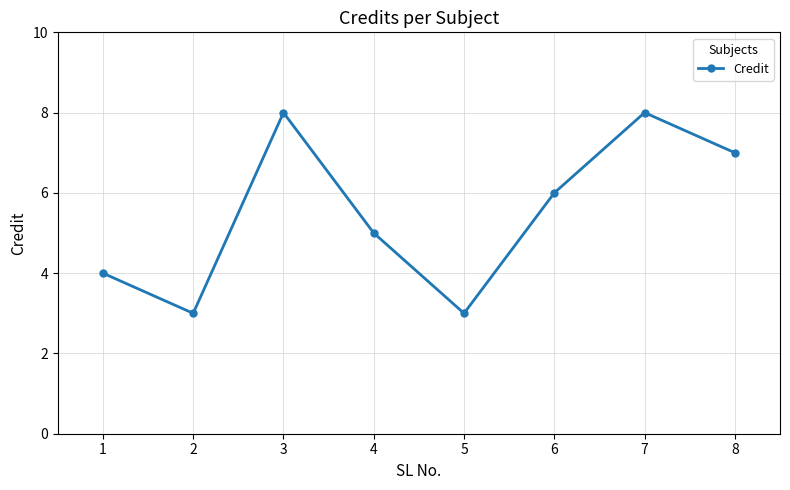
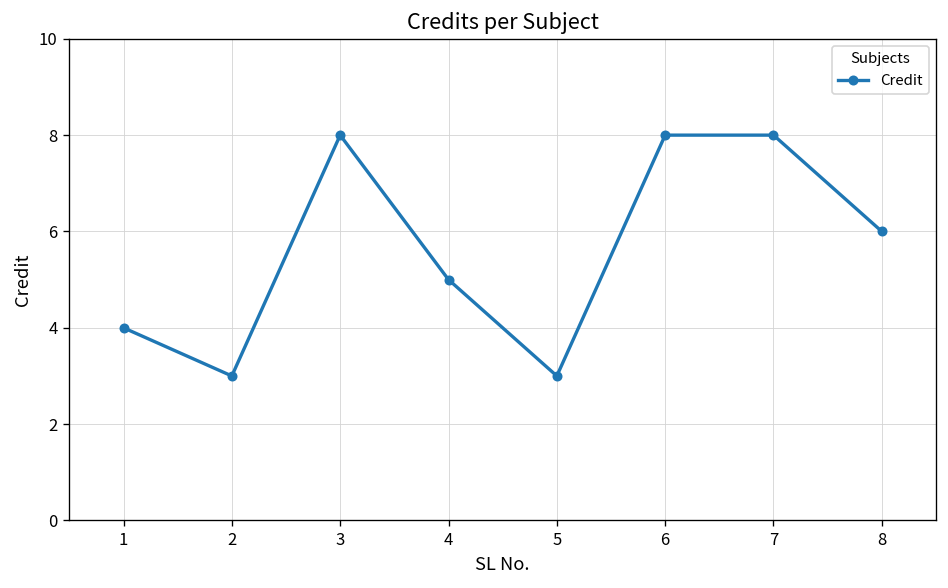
  {
    "1": 4,
    "2": 3,
    "3": 8,
    "4": 5,
    "5": 3,
-   "6": 6,
+   "6": 8,
    "7": 8,
-   "8": 7
+   "8": 6
  }
